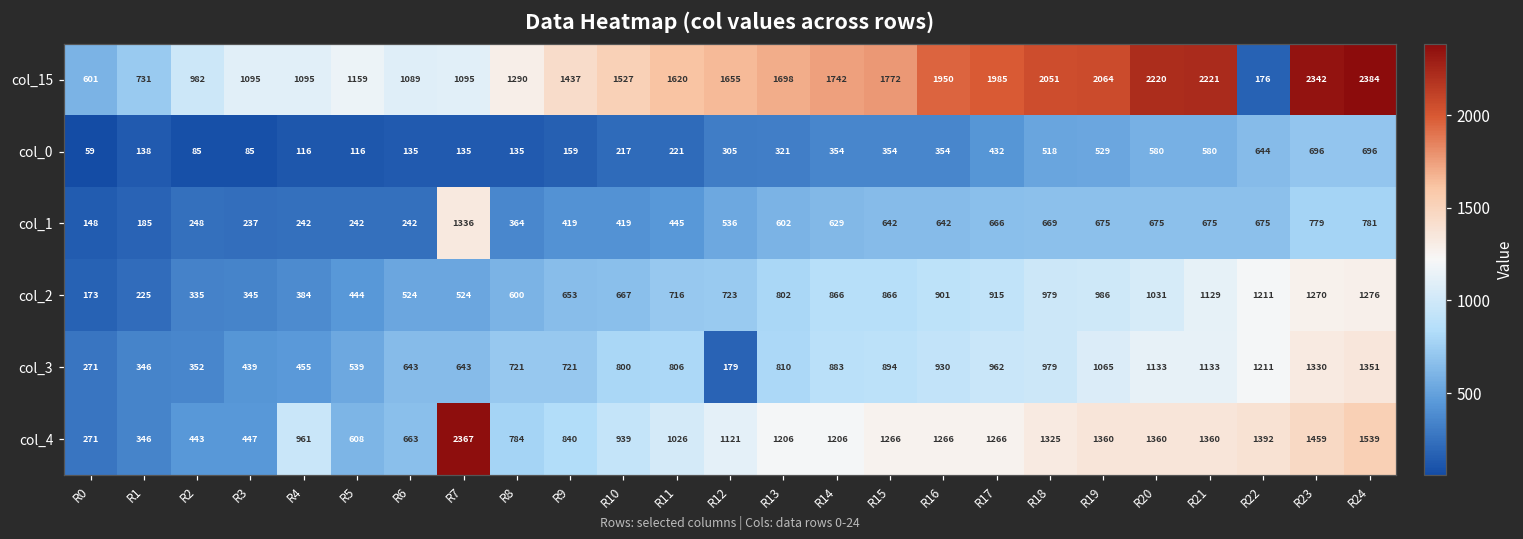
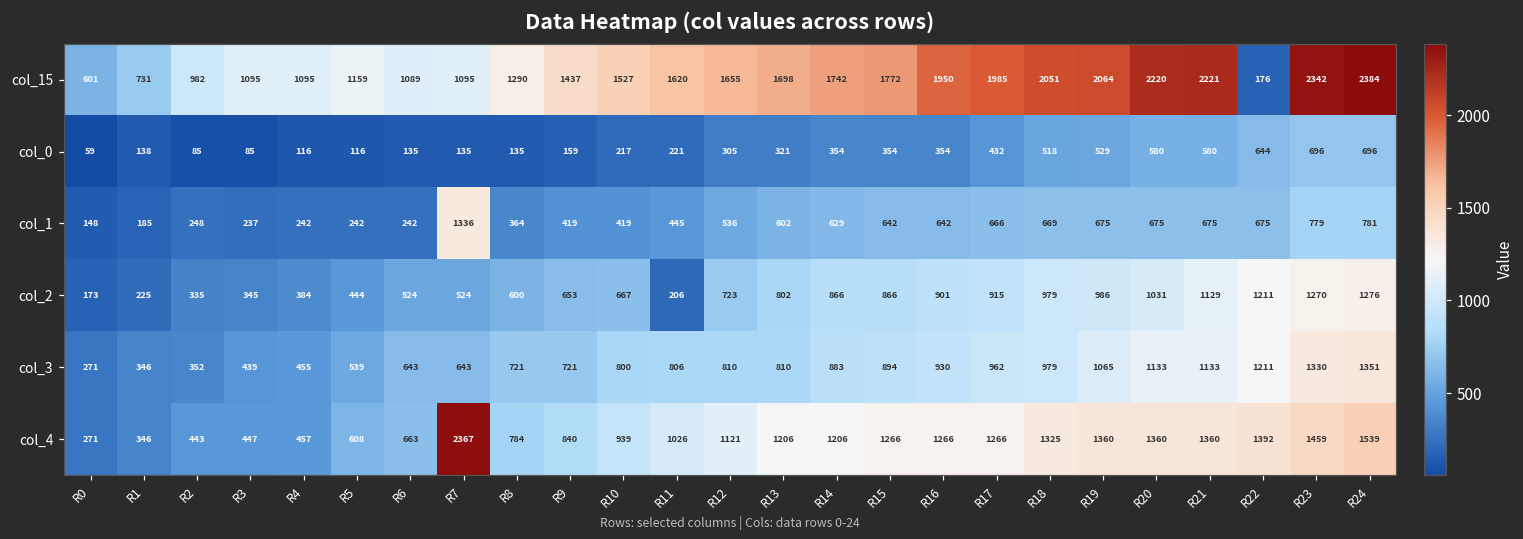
  {
    "col_15": {
      "R0": 601,
      "R1": 731,
      "R2": 982,
      "R3": 1095,
      "R4": 1095,
      "R5": 1159,
      "R6": 1089,
      "R7": 1095,
      "R8": 1290,
      "R9": 1437,
      "R10": 1527,
      "R11": 1620,
      "R12": 1655,
      "R13": 1698,
      "R14": 1742,
      "R15": 1772,
      "R16": 1950,
      "R17": 1985,
      "R18": 2051,
      "R19": 2064,
      "R20": 2220,
      "R21": 2221,
      "R22": 176,
      "R23": 2342,
      "R24": 2384
    },
    "col_0": {
      "R0": 59,
      "R1": 138,
      "R2": 85,
      "R3": 85,
      "R4": 116,
      "R5": 116,
      "R6": 135,
      "R7": 135,
      "R8": 135,
      "R9": 159,
      "R10": 217,
      "R11": 221,
      "R12": 305,
      "R13": 321,
      "R14": 354,
      "R15": 354,
      "R16": 354,
      "R17": 432,
      "R18": 518,
      "R19": 529,
      "R20": 580,
      "R21": 580,
      "R22": 644,
      "R23": 696,
      "R24": 696
    },
    "col_1": {
      "R0": 148,
      "R1": 185,
      "R2": 248,
      "R3": 237,
      "R4": 242,
      "R5": 242,
      "R6": 242,
      "R7": 1336,
      "R8": 364,
      "R9": 419,
      "R10": 419,
      "R11": 445,
      "R12": 536,
      "R13": 602,
      "R14": 629,
      "R15": 642,
      "R16": 642,
      "R17": 666,
      "R18": 669,
      "R19": 675,
      "R20": 675,
      "R21": 675,
      "R22": 675,
      "R23": 779,
      "R24": 781
    },
    "col_2": {
      "R0": 173,
      "R1": 225,
      "R2": 335,
      "R3": 345,
      "R4": 384,
      "R5": 444,
      "R6": 524,
      "R7": 524,
      "R8": 600,
      "R9": 653,
      "R10": 667,
-     "R11": 716,
+     "R11": 206,
      "R12": 723,
      "R13": 802,
      "R14": 866,
      "R15": 866,
      "R16": 901,
      "R17": 915,
      "R18": 979,
      "R19": 986,
      "R20": 1031,
      "R21": 1129,
      "R22": 1211,
      "R23": 1270,
      "R24": 1276
    },
    "col_3": {
      "R0": 271,
      "R1": 346,
      "R2": 352,
      "R3": 439,
      "R4": 455,
      "R5": 539,
      "R6": 643,
      "R7": 643,
      "R8": 721,
      "R9": 721,
      "R10": 800,
      "R11": 806,
-     "R12": 179,
+     "R12": 810,
      "R13": 810,
      "R14": 883,
      "R15": 894,
      "R16": 930,
      "R17": 962,
      "R18": 979,
      "R19": 1065,
      "R20": 1133,
      "R21": 1133,
      "R22": 1211,
      "R23": 1330,
      "R24": 1351
    },
    "col_4": {
      "R0": 271,
      "R1": 346,
      "R2": 443,
      "R3": 447,
-     "R4": 961,
+     "R4": 457,
      "R5": 608,
      "R6": 663,
      "R7": 2367,
      "R8": 784,
      "R9": 840,
      "R10": 939,
      "R11": 1026,
      "R12": 1121,
      "R13": 1206,
      "R14": 1206,
      "R15": 1266,
      "R16": 1266,
      "R17": 1266,
      "R18": 1325,
      "R19": 1360,
      "R20": 1360,
      "R21": 1360,
      "R22": 1392,
      "R23": 1459,
      "R24": 1539
    }
  }
